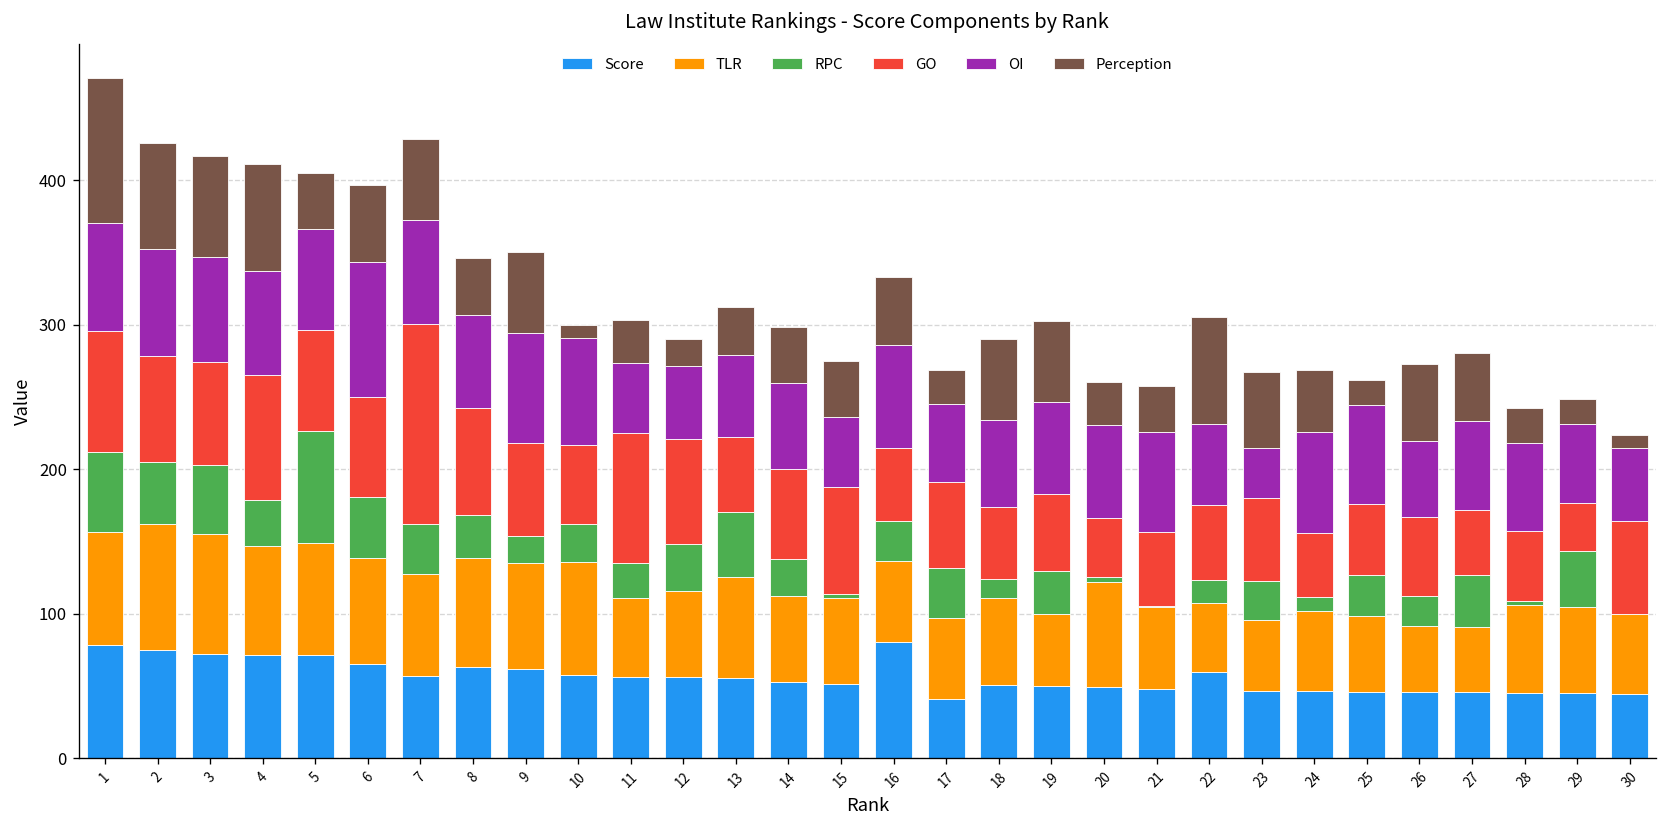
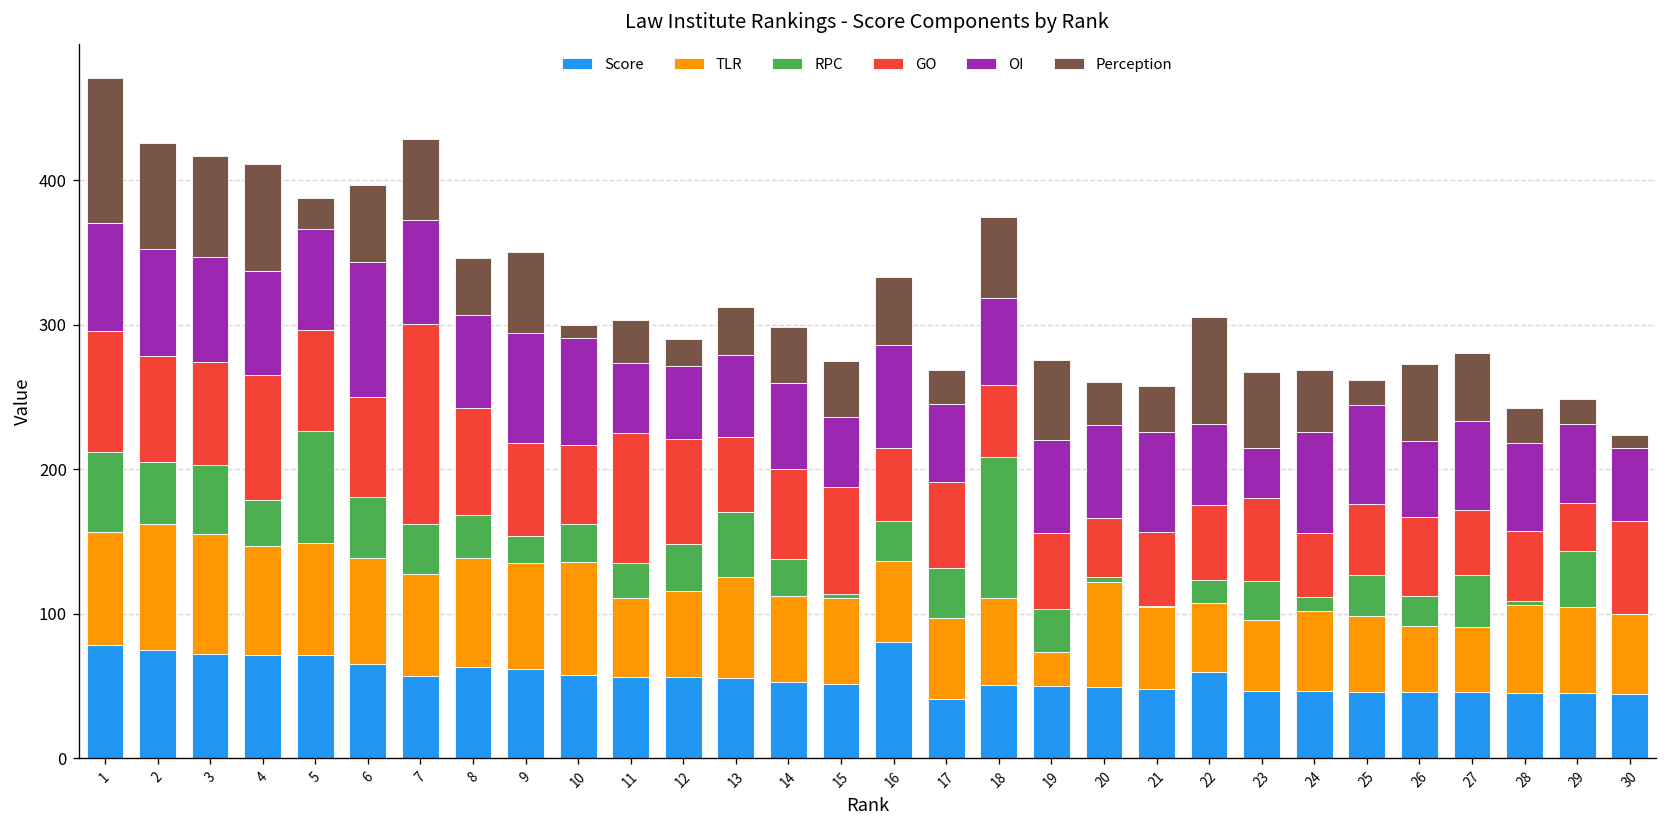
  {
    "Score": {
      "1": 78,
      "2": 75,
      "3": 72,
      "4": 71,
      "5": 71,
      "6": 65,
      "7": 57,
      "8": 63,
      "9": 61,
      "10": 57,
      "11": 56,
      "12": 56,
      "13": 55,
      "14": 53,
      "15": 51,
      "16": 81,
      "17": 41,
      "18": 50,
      "19": 50,
      "20": 49,
      "21": 48,
      "22": 60,
      "23": 47,
      "24": 46,
      "25": 46,
      "26": 46,
      "27": 46,
      "28": 45,
      "29": 45,
      "30": 44
    },
    "TLR": {
      "1": 78,
      "2": 88,
      "3": 83,
      "4": 76,
      "5": 78,
      "6": 74,
      "7": 71,
      "8": 75,
      "9": 74,
      "10": 78,
      "11": 55,
      "12": 60,
      "13": 70,
      "14": 59,
      "15": 60,
      "16": 56,
      "17": 56,
      "18": 61,
-     "19": 50,
+     "19": 24,
      "20": 73,
      "21": 57,
      "22": 47,
      "23": 49,
      "24": 56,
      "25": 52,
      "26": 46,
      "27": 45,
      "28": 61,
      "29": 59,
      "30": 55
    },
    "RPC": {
      "1": 56,
      "2": 43,
      "3": 48,
      "4": 32,
      "5": 77,
      "6": 42,
      "7": 35,
      "8": 30,
      "9": 19,
      "10": 27,
      "11": 24,
      "12": 33,
      "13": 45,
      "14": 26,
      "15": 3,
      "16": 27,
      "17": 34,
-     "18": 13,
+     "18": 98,
      "19": 30,
      "20": 3,
      "22": 16,
      "23": 27,
      "24": 10,
      "25": 28,
      "26": 21,
      "27": 36,
      "28": 3,
      "29": 39,
      "30": 0
    },
    "GO": {
      "1": 84,
      "2": 73,
      "3": 72,
      "4": 86,
      "5": 70,
      "6": 69,
      "7": 138,
      "8": 74,
      "9": 64,
      "10": 54,
      "11": 90,
      "12": 73,
      "13": 51,
      "14": 62,
      "15": 74,
      "16": 50,
      "17": 60,
      "18": 50,
      "19": 53,
      "20": 41,
      "21": 52,
      "22": 52,
      "23": 57,
      "24": 44,
      "25": 49,
      "26": 54,
      "27": 45,
      "28": 48,
      "29": 34,
      "30": 65
    },
    "OI": {
      "1": 75,
      "2": 74,
      "3": 73,
      "4": 72,
      "5": 70,
      "6": 94,
      "7": 72,
      "8": 64,
      "9": 77,
      "10": 74,
      "11": 49,
      "12": 50,
      "13": 57,
      "14": 59,
      "15": 48,
      "16": 72,
      "17": 54,
      "18": 60,
      "19": 64,
      "20": 65,
      "21": 69,
      "22": 56,
      "23": 35,
      "24": 70,
      "25": 68,
      "26": 53,
      "27": 62,
      "28": 61,
      "29": 55,
      "30": 50
    },
    "Perception": {
      "1": 100,
      "2": 74,
      "3": 70,
      "4": 74,
-     "5": 39,
+     "5": 22,
      "6": 53,
      "7": 56,
      "8": 39,
      "9": 56,
      "10": 10,
      "11": 29,
      "12": 19,
      "13": 33,
      "14": 39,
      "15": 39,
      "16": 47,
      "17": 24,
      "18": 56,
      "19": 56,
      "20": 29,
      "21": 32,
      "22": 74,
      "23": 53,
      "24": 43,
      "25": 17,
      "26": 53,
      "27": 47,
      "28": 24,
      "29": 17,
      "30": 10
    }
  }
